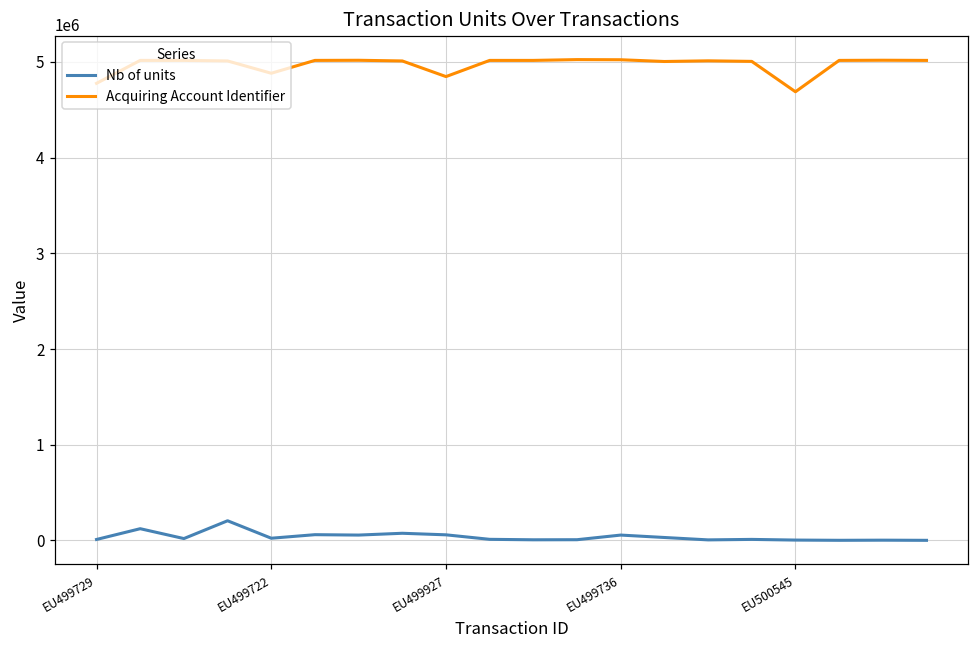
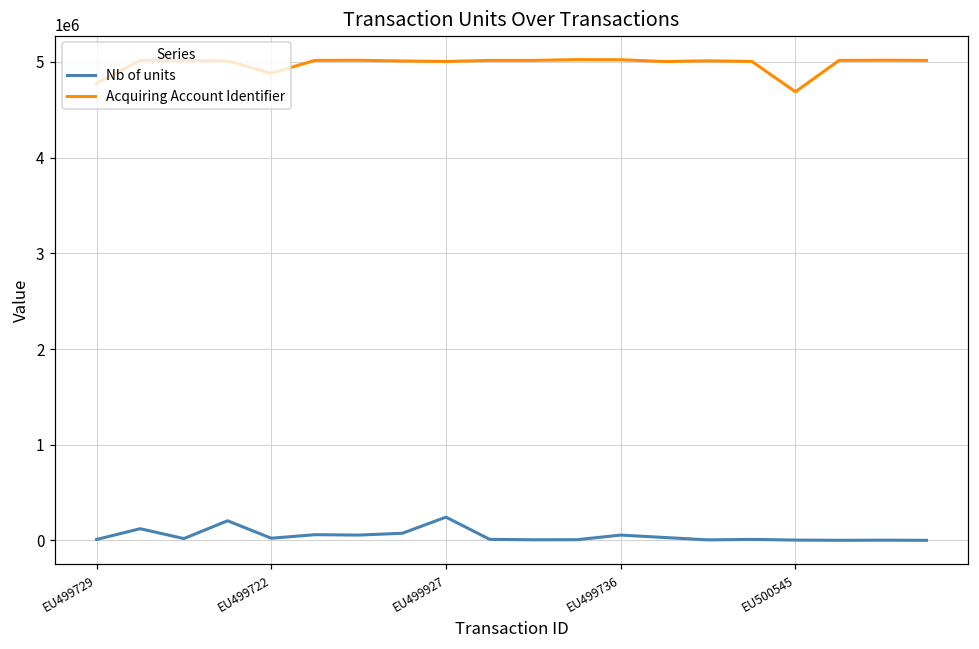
  {
    "Nb of units": {
      "EU499729": 0,
      "EU499722": 0,
-     "EU499927": 100000,
+     "EU499927": 200000,
      "EU499736": 100000,
      "EU500545": 0
    },
    "Acquiring Account Identifier": {
-     "EU499927": 4800000,
+     "EU499927": 5000000,
      "EU499736": 5000000,
      "EU500545": 4700000
    }
  }
